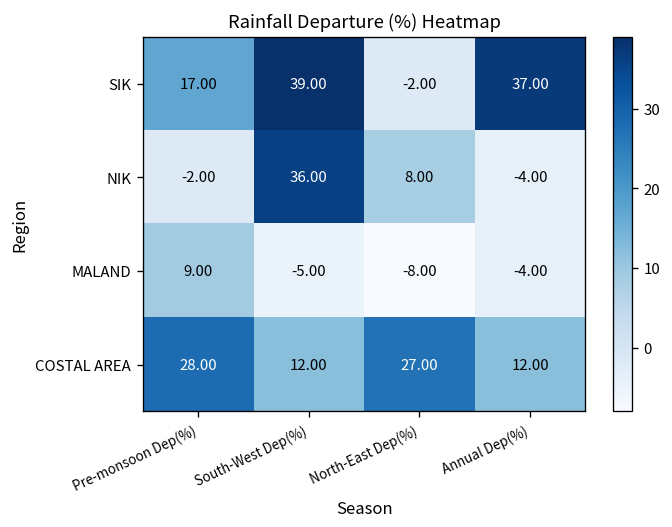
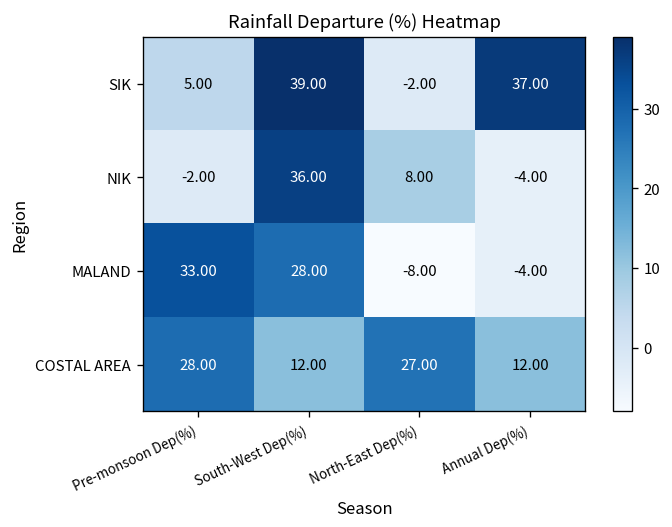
  {
    "SIK": {
-     "Pre-monsoon Dep(%)": 17.00,
+     "Pre-monsoon Dep(%)": 5.00,
      "South-West Dep(%)": 39.00,
      "North-East Dep(%)": -2.00,
      "Annual Dep(%)": 37.00
    },
    "NIK": {
      "Pre-monsoon Dep(%)": -2.00,
      "South-West Dep(%)": 36.00,
      "North-East Dep(%)": 8.00,
      "Annual Dep(%)": -4.00
    },
    "MALAND": {
-     "Pre-monsoon Dep(%)": 9.00,
-     "South-West Dep(%)": -5.00,
+     "Pre-monsoon Dep(%)": 33.00,
+     "South-West Dep(%)": 28.00,
      "North-East Dep(%)": -8.00,
      "Annual Dep(%)": -4.00
    },
    "COSTAL AREA": {
      "Pre-monsoon Dep(%)": 28.00,
      "South-West Dep(%)": 12.00,
      "North-East Dep(%)": 27.00,
      "Annual Dep(%)": 12.00
    }
  }
